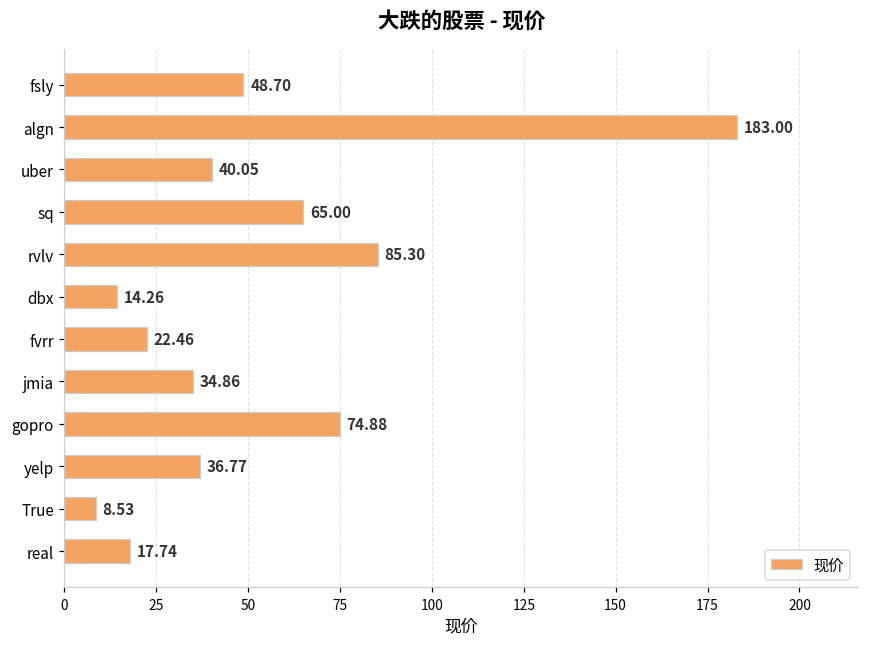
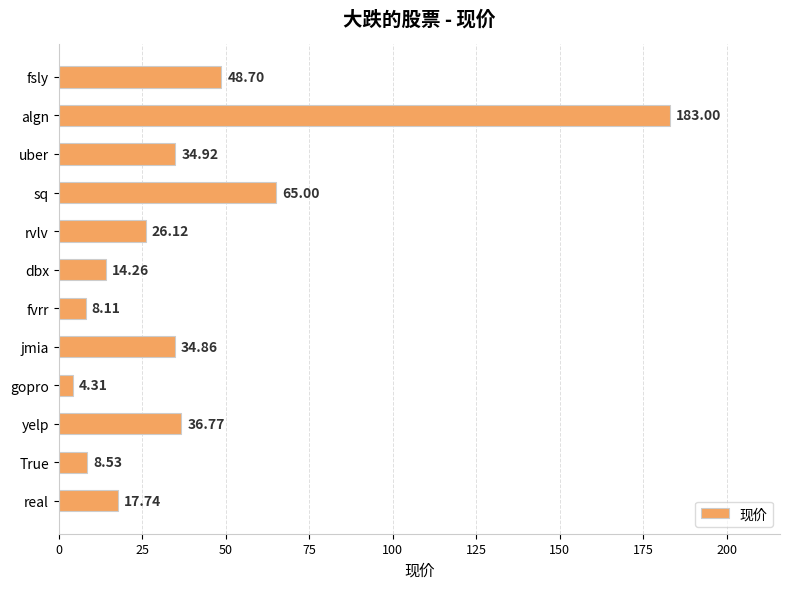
  {
    "fsly": 48.70,
    "algn": 183.00,
-   "uber": 40.05,
+   "uber": 34.92,
    "sq": 65.00,
-   "rvlv": 85.30,
+   "rvlv": 26.12,
    "dbx": 14.26,
-   "fvrr": 22.46,
+   "fvrr": 8.11,
    "jmia": 34.86,
-   "gopro": 74.88,
+   "gopro": 4.31,
    "yelp": 36.77,
    "True": 8.53,
    "real": 17.74
  }
